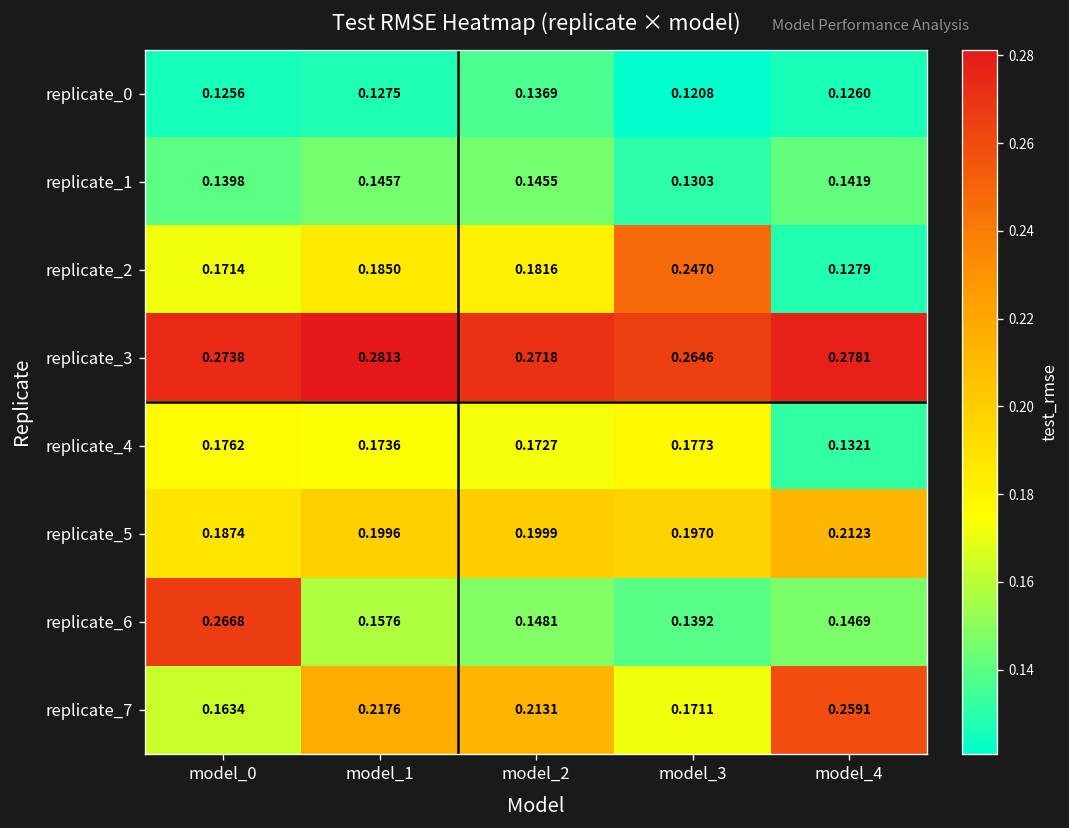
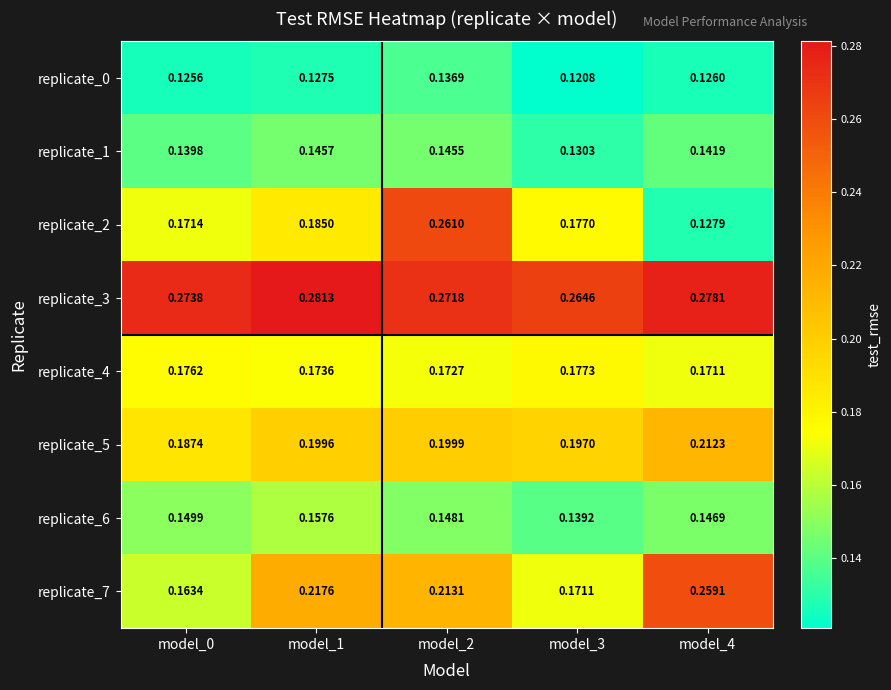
  {
    "replicate_0": {
      "model_0": 0.1256,
      "model_1": 0.1275,
      "model_2": 0.1369,
      "model_3": 0.1208,
      "model_4": 0.1260
    },
    "replicate_1": {
      "model_0": 0.1398,
      "model_1": 0.1457,
      "model_2": 0.1455,
      "model_3": 0.1303,
      "model_4": 0.1419
    },
    "replicate_2": {
      "model_0": 0.1714,
      "model_1": 0.1850,
-     "model_2": 0.1816,
-     "model_3": 0.2470,
+     "model_2": 0.2610,
+     "model_3": 0.1770,
      "model_4": 0.1279
    },
    "replicate_3": {
      "model_0": 0.2738,
      "model_1": 0.2813,
      "model_2": 0.2718,
      "model_3": 0.2646,
      "model_4": 0.2781
    },
    "replicate_4": {
      "model_0": 0.1762,
      "model_1": 0.1736,
      "model_2": 0.1727,
      "model_3": 0.1773,
-     "model_4": 0.1321
+     "model_4": 0.1711
    },
    "replicate_5": {
      "model_0": 0.1874,
      "model_1": 0.1996,
      "model_2": 0.1999,
      "model_3": 0.1970,
      "model_4": 0.2123
    },
    "replicate_6": {
-     "model_0": 0.2668,
+     "model_0": 0.1499,
      "model_1": 0.1576,
      "model_2": 0.1481,
      "model_3": 0.1392,
      "model_4": 0.1469
    },
    "replicate_7": {
      "model_0": 0.1634,
      "model_1": 0.2176,
      "model_2": 0.2131,
      "model_3": 0.1711,
      "model_4": 0.2591
    }
  }
